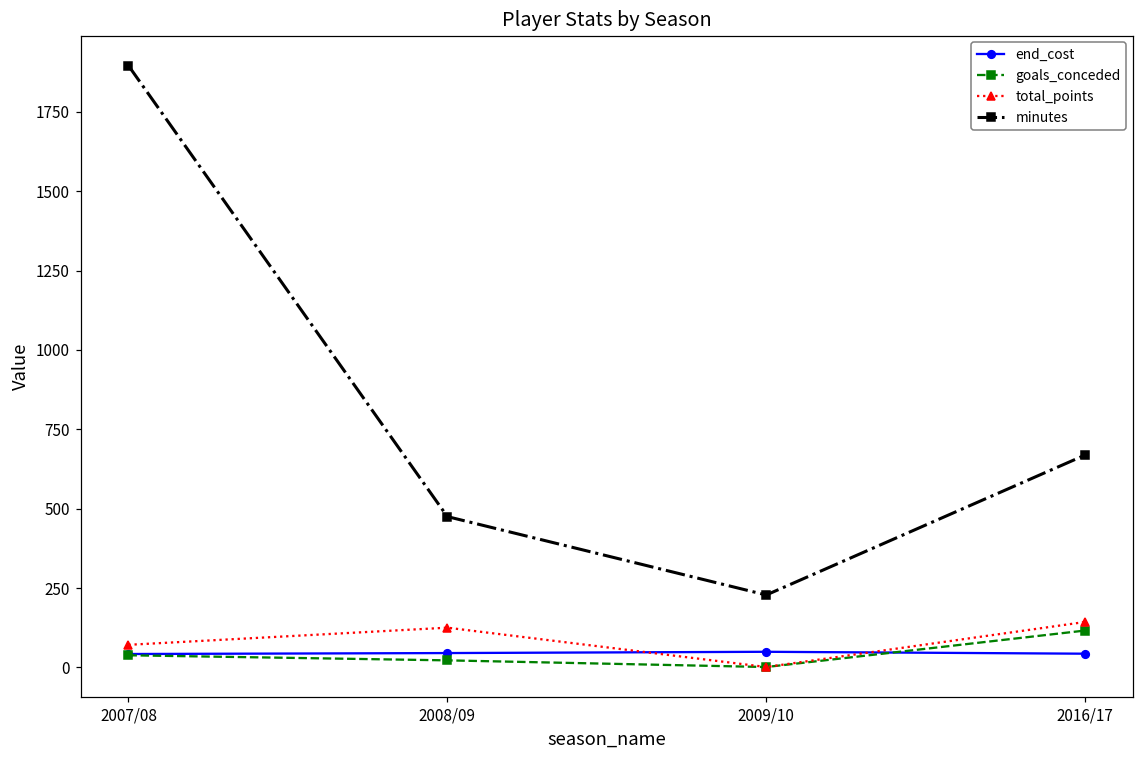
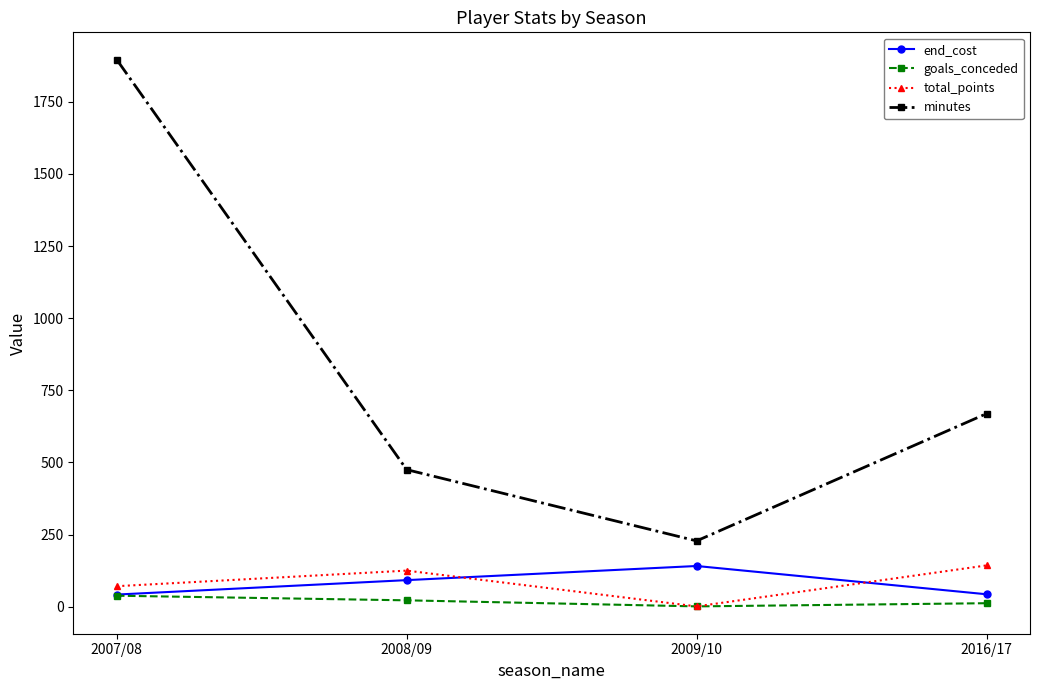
  {
    "end_cost": {
-     "2008/09": 50,
-     "2009/10": 50,
+     "2008/09": 90,
+     "2009/10": 140,
      "2016/17": 40
    },
    "goals_conceded": {
      "2008/09": 20,
-     "2016/17": 120
+     "2016/17": 10
    },
    "total_points": {
      "2007/08": 70,
      "2008/09": 130,
      "2016/17": 140
    },
    "minutes": {
      "2007/08": 1900,
      "2008/09": 480,
      "2009/10": 230,
      "2016/17": 670
    }
  }
